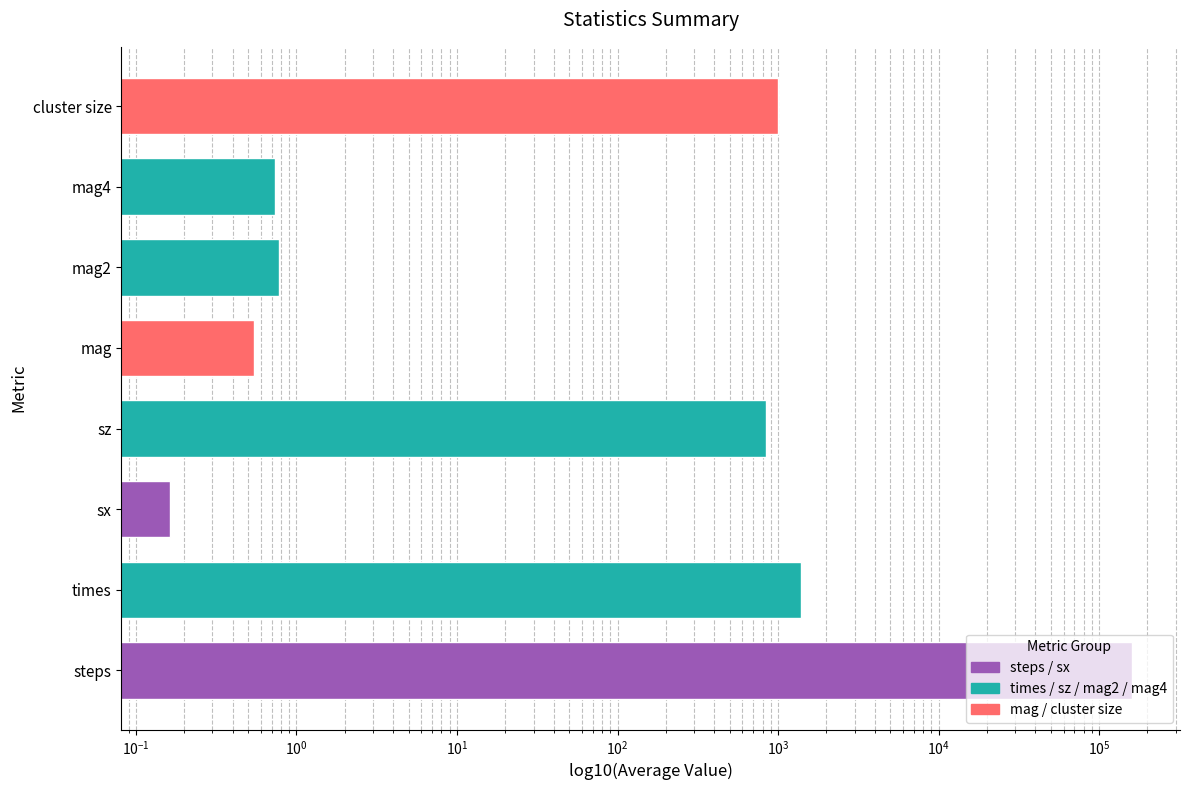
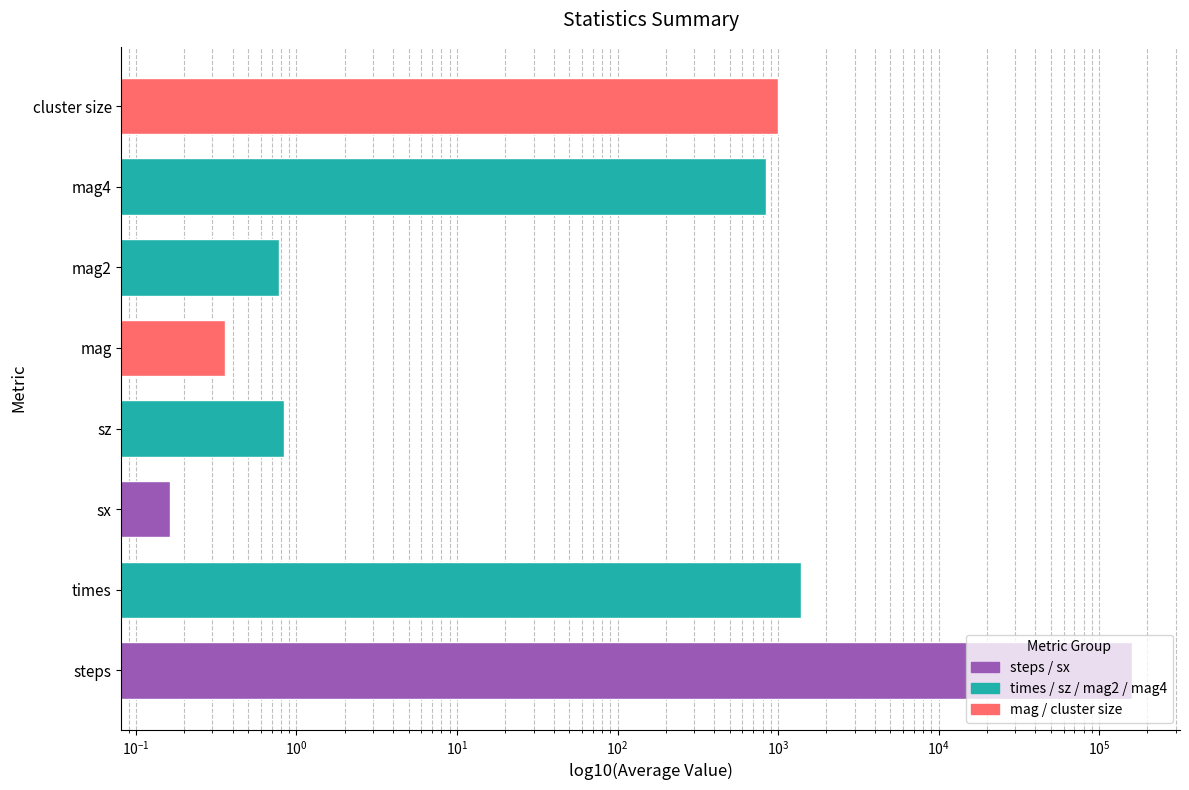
  {
    "cluster size": 1000,
-   "mag4": 0.7,
+   "mag4": 800,
    "mag2": 0.8,
-   "mag": 0.54,
-   "sz": 800,
+   "mag": 0.36,
+   "sz": 0.8,
    "sx": 0.16,
    "times": 1400
  }
